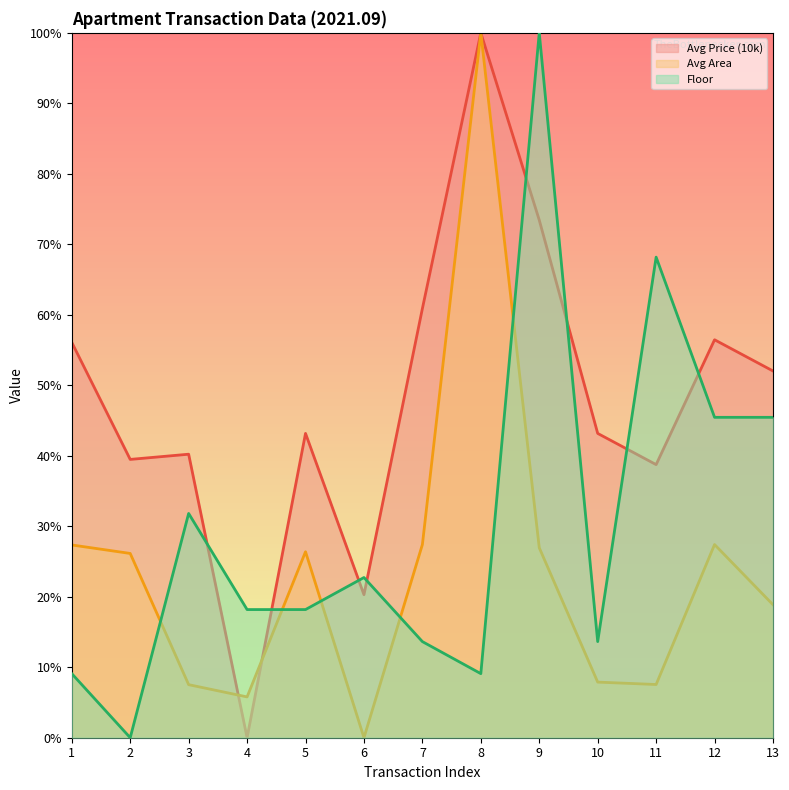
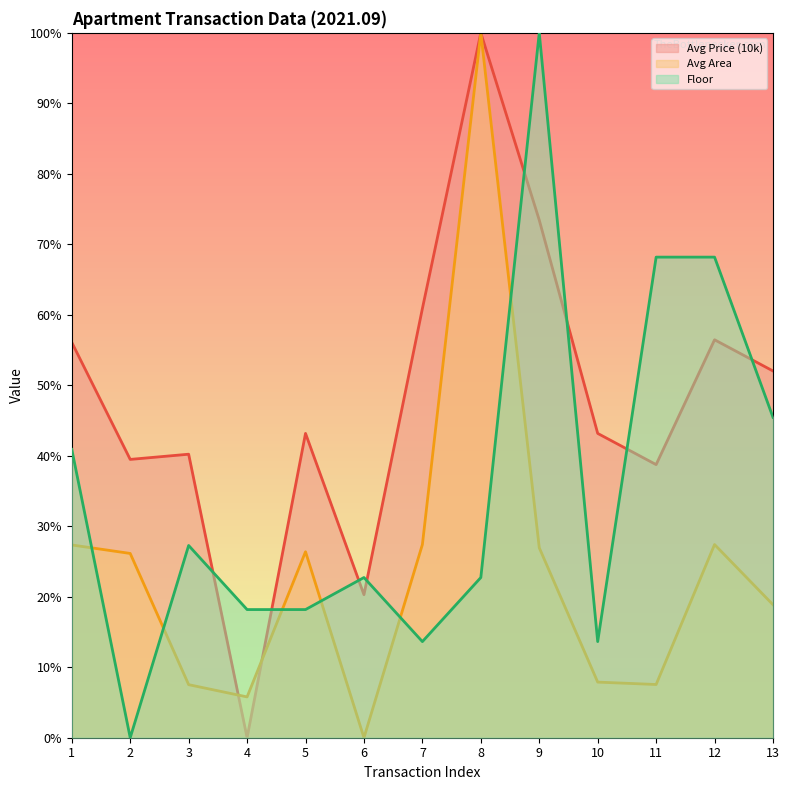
  {
    "Floor": {
-     "1": "9%",
+     "1": "41%",
      "2": "0%",
-     "3": "32%",
+     "3": "27%",
      "4": "18%",
      "5": "18%",
      "6": "23%",
      "7": "14%",
-     "8": "9%",
+     "8": "23%",
      "9": "100%",
      "10": "14%",
      "11": "68%",
-     "12": "45%",
+     "12": "68%",
      "13": "45%"
    }
  }
